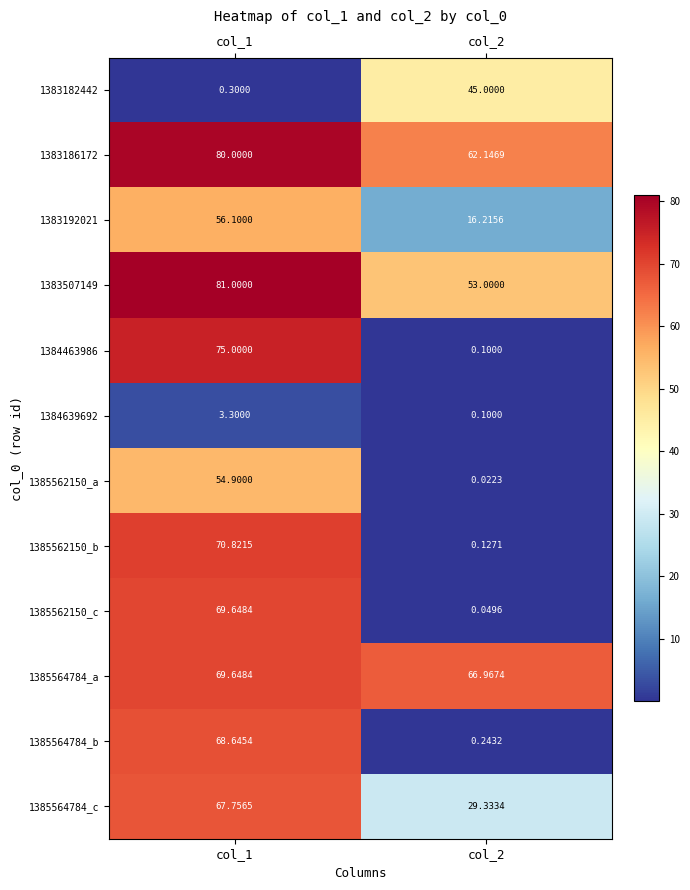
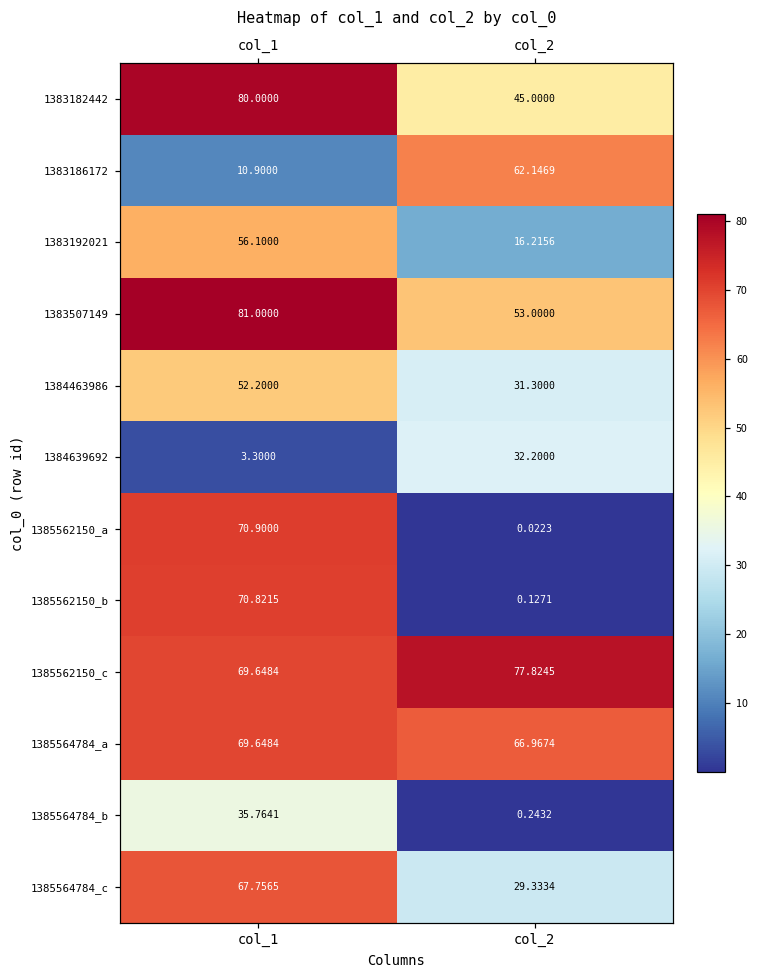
  {
    "1383182442": {
-     "col_1": 0.3000,
+     "col_1": 80.0000,
      "col_2": 45.0000
    },
    "1383186172": {
-     "col_1": 80.0000,
+     "col_1": 10.9000,
      "col_2": 62.1469
    },
    "1383192021": {
      "col_1": 56.1000,
      "col_2": 16.2156
    },
    "1383507149": {
      "col_1": 81.0000,
      "col_2": 53.0000
    },
    "1384463986": {
-     "col_1": 75.0000,
-     "col_2": 0.1000
+     "col_1": 52.2000,
+     "col_2": 31.3000
    },
    "1384639692": {
      "col_1": 3.3000,
-     "col_2": 0.1000
+     "col_2": 32.2000
    },
    "1385562150_a": {
-     "col_1": 54.9000,
+     "col_1": 70.9000,
      "col_2": 0.0223
    },
    "1385562150_b": {
      "col_1": 70.8215,
      "col_2": 0.1271
    },
    "1385562150_c": {
      "col_1": 69.6484,
-     "col_2": 0.0496
+     "col_2": 77.8245
    },
    "1385564784_a": {
      "col_1": 69.6484,
      "col_2": 66.9674
    },
    "1385564784_b": {
-     "col_1": 68.6454,
+     "col_1": 35.7641,
      "col_2": 0.2432
    },
    "1385564784_c": {
      "col_1": 67.7565,
      "col_2": 29.3334
    }
  }
